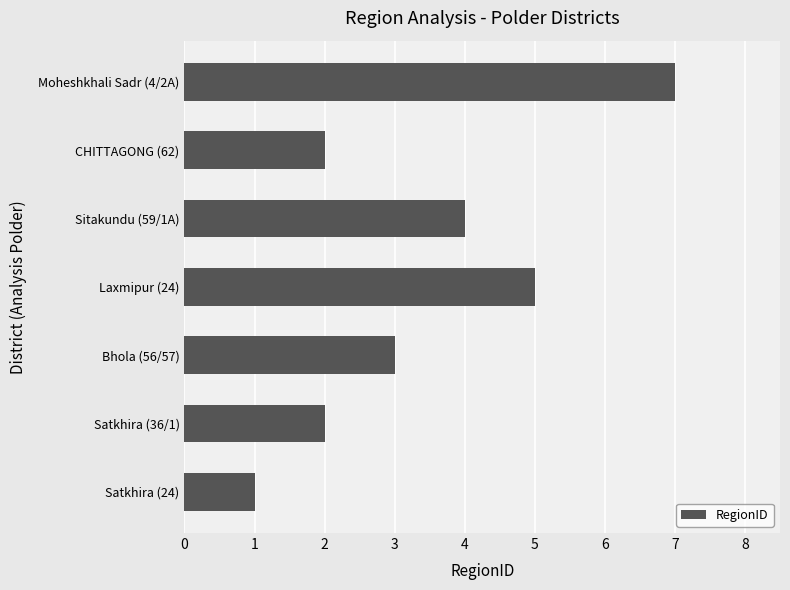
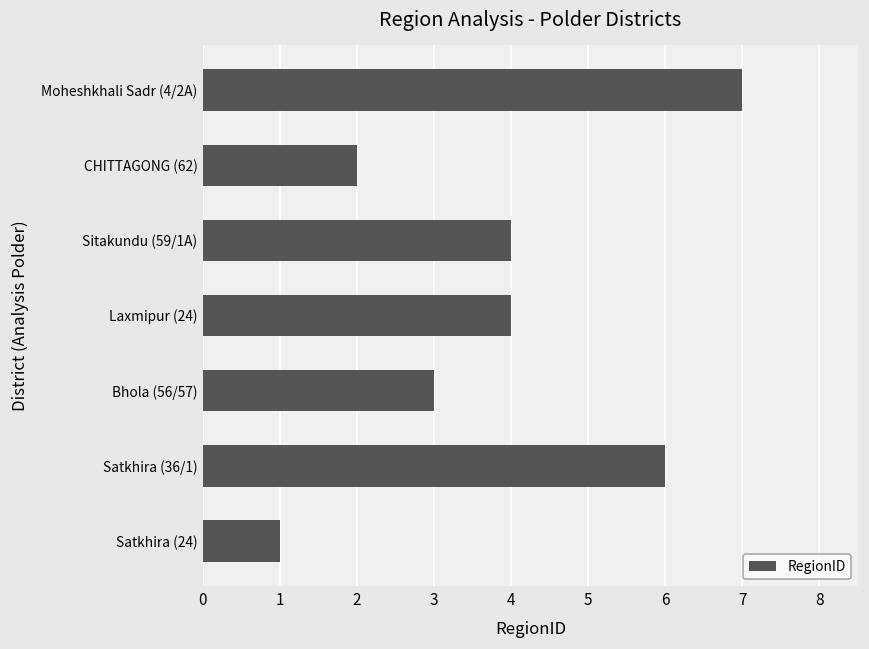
  {
    "Moheshkhali Sadr (4/2A)": 7,
    "CHITTAGONG (62)": 2,
    "Sitakundu (59/1A)": 4,
-   "Laxmipur (24)": 5,
+   "Laxmipur (24)": 4,
    "Bhola (56/57)": 3,
-   "Satkhira (36/1)": 2,
+   "Satkhira (36/1)": 6,
    "Satkhira (24)": 1
  }
